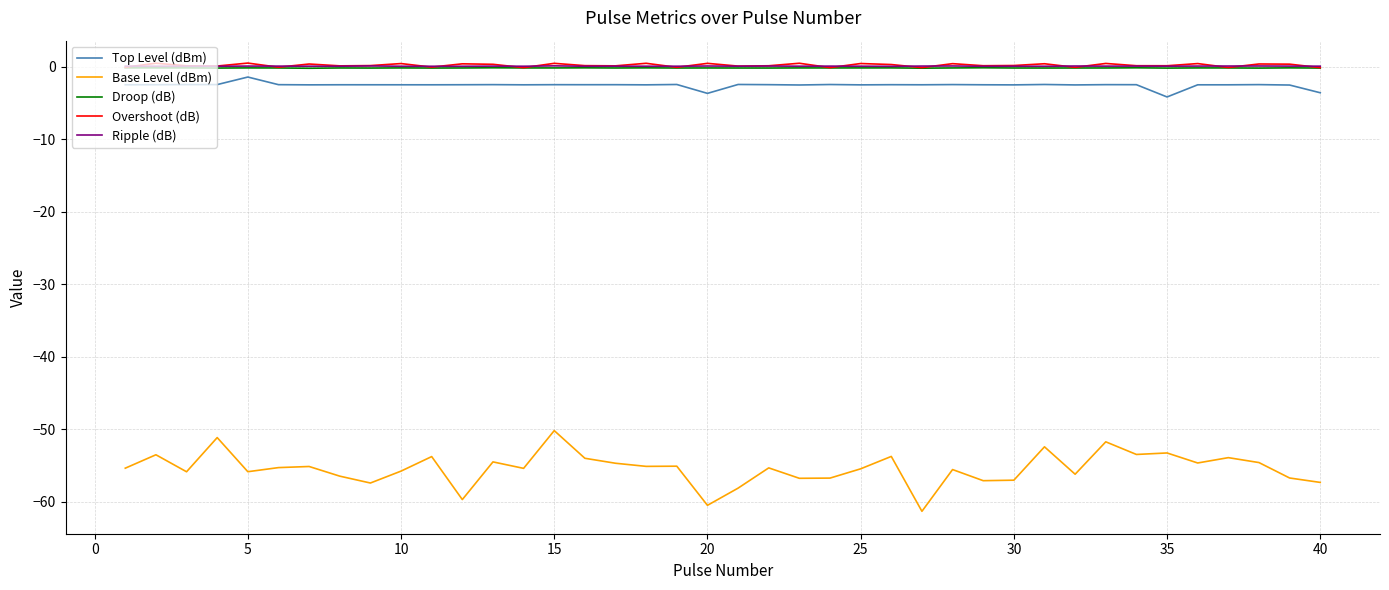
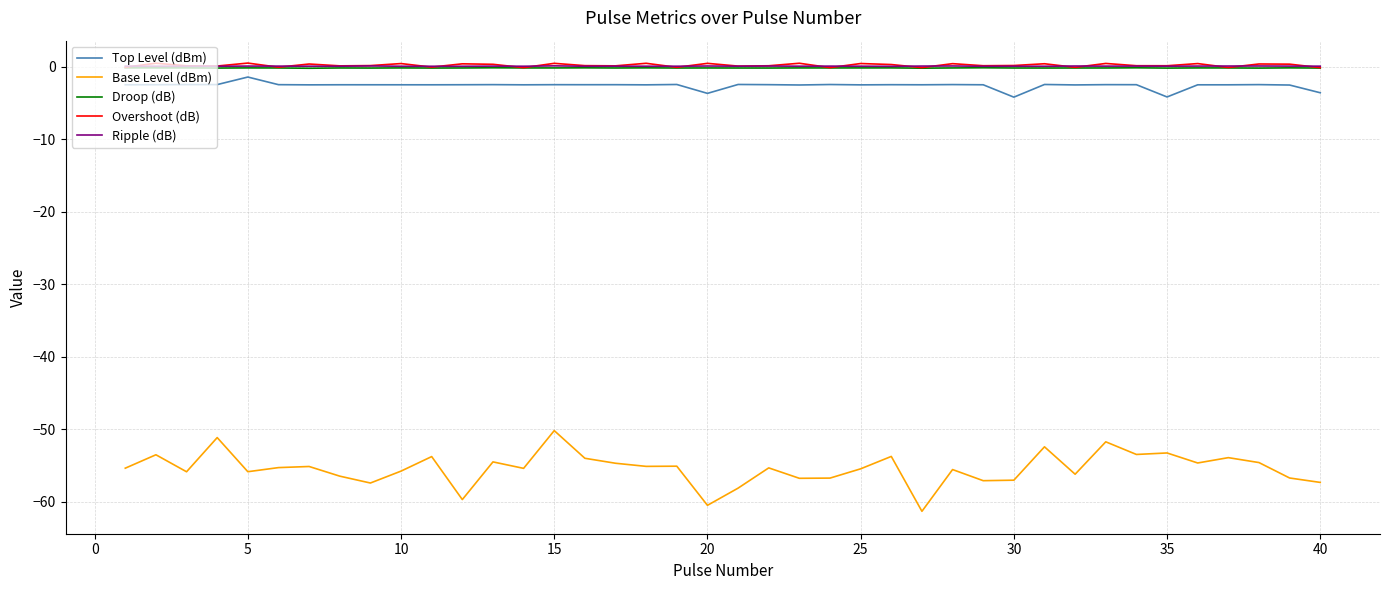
  {
    "Top Level (dBm)": {
      "5": -1,
      "10": -2,
      "15": -2,
      "20": -4,
      "25": -2,
-     "30": -2,
+     "30": -4,
      "35": -4,
      "40": -4
    },
    "Base Level (dBm)": {
      "5": -56,
      "10": -56,
      "15": -50,
      "20": -60,
      "25": -55,
      "30": -57,
      "35": -53,
      "40": -57
    },
    "Overshoot (dB)": {
      "5": 1,
      "10": 0,
      "15": 0,
      "20": 0,
      "25": 0
    }
  }
